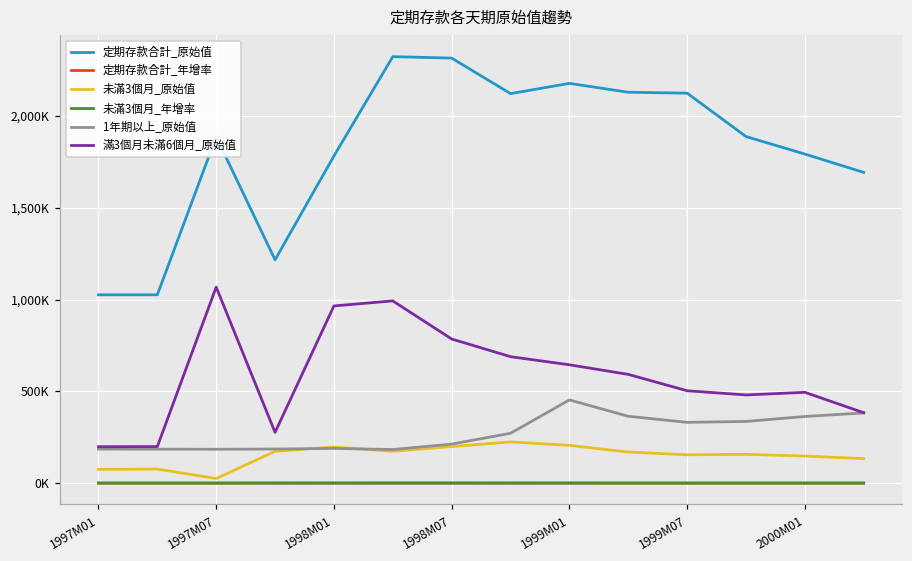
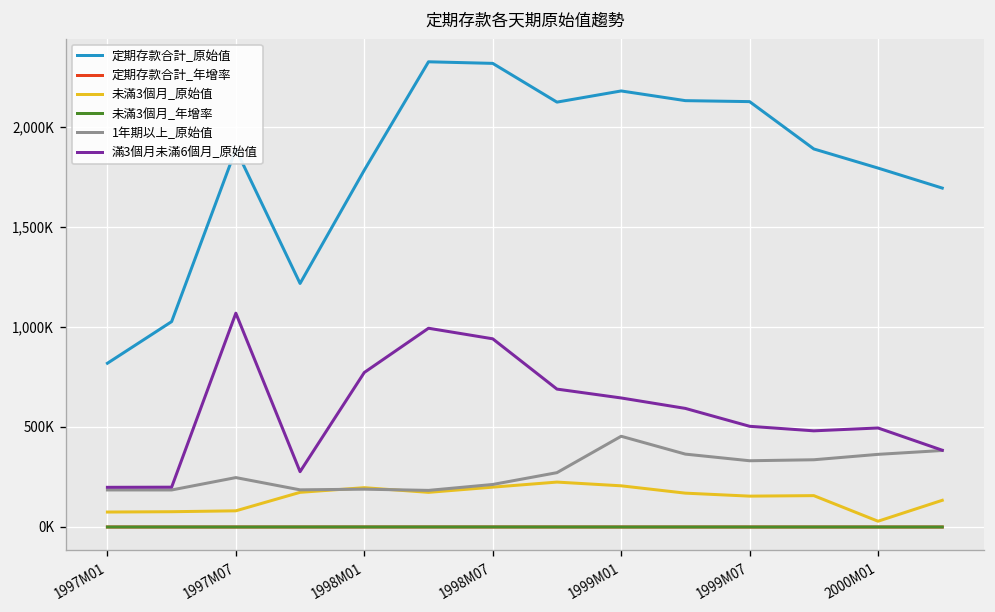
  {
    "定期存款合計_原始值": {
-     "1997M01": "1,030,000",
+     "1997M01": "820,000",
      "1998M01": "1,780,000",
      "1998M07": "2,320,000",
      "1999M01": "2,180,000",
      "1999M07": "2,120,000",
      "2000M01": "1,790,000"
    },
    "未滿3個月_年增率": {
      "1997M01": "0",
      "1997M07": "0",
      "1998M01": "0",
      "1998M07": "0",
      "1999M01": "0",
      "1999M07": "0",
      "2000M01": "0"
    },
    "未滿3個月_原始值": {
      "1997M01": "70,000",
-     "1997M07": "20,000",
+     "1997M07": "80,000",
      "1999M01": "210,000",
      "1999M07": "150,000",
-     "2000M01": "150,000"
+     "2000M01": "30,000"
    },
    "1年期以上_原始值": {
-     "1997M07": "180,000",
+     "1997M07": "250,000",
      "1999M01": "450,000",
      "1999M07": "330,000",
      "2000M01": "360,000"
    },
    "滿3個月未滿6個月_原始值": {
      "1997M07": "1,070,000",
-     "1998M01": "970,000",
-     "1998M07": "790,000",
+     "1998M01": "770,000",
+     "1998M07": "940,000",
      "1999M01": "640,000",
      "1999M07": "500,000",
      "2000M01": "490,000"
    }
  }
